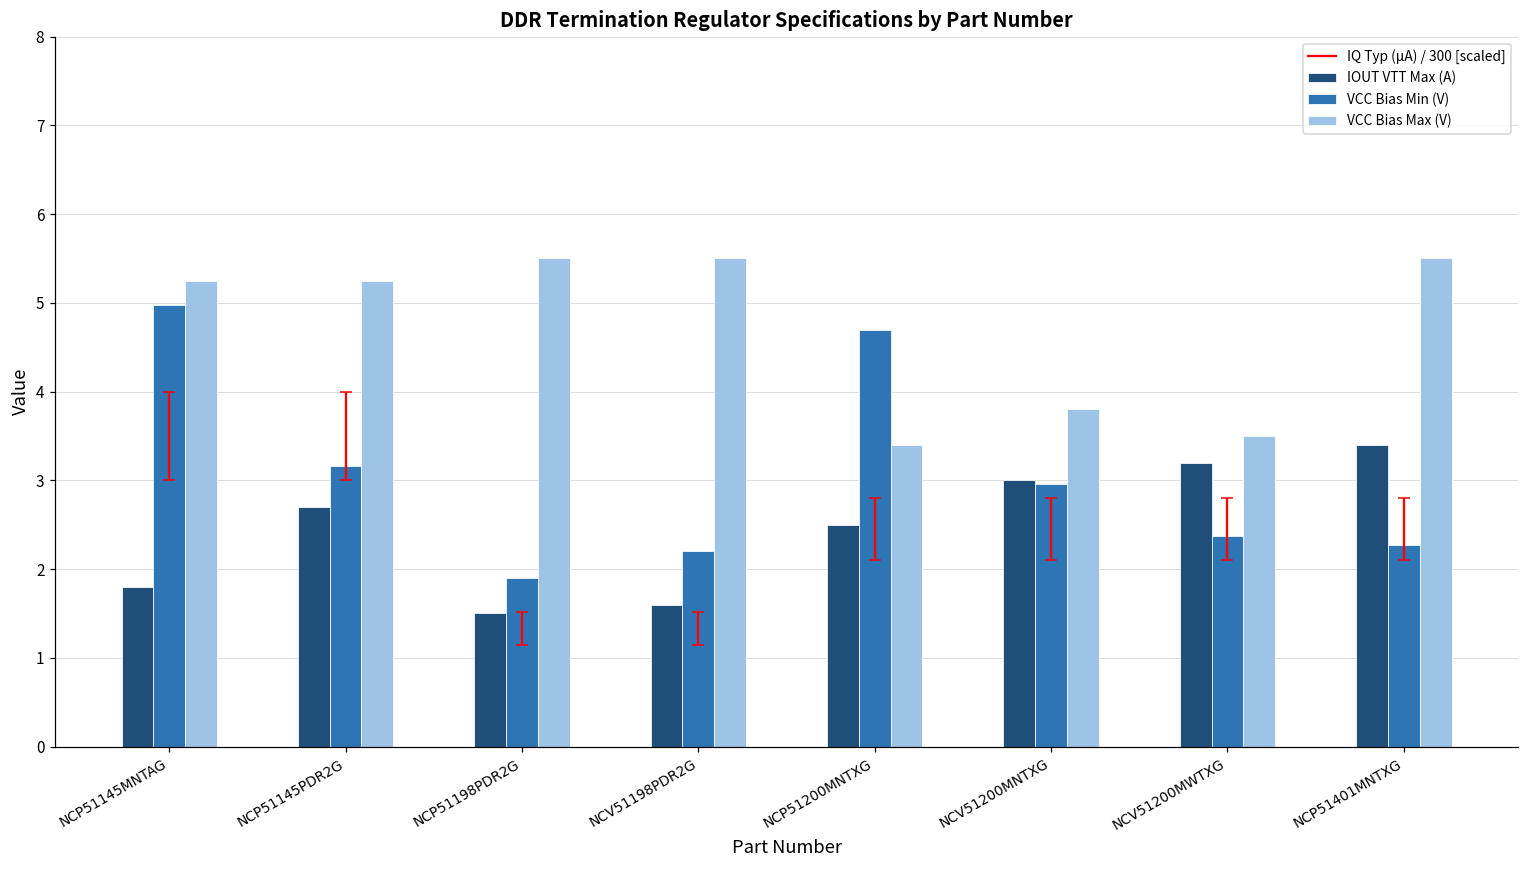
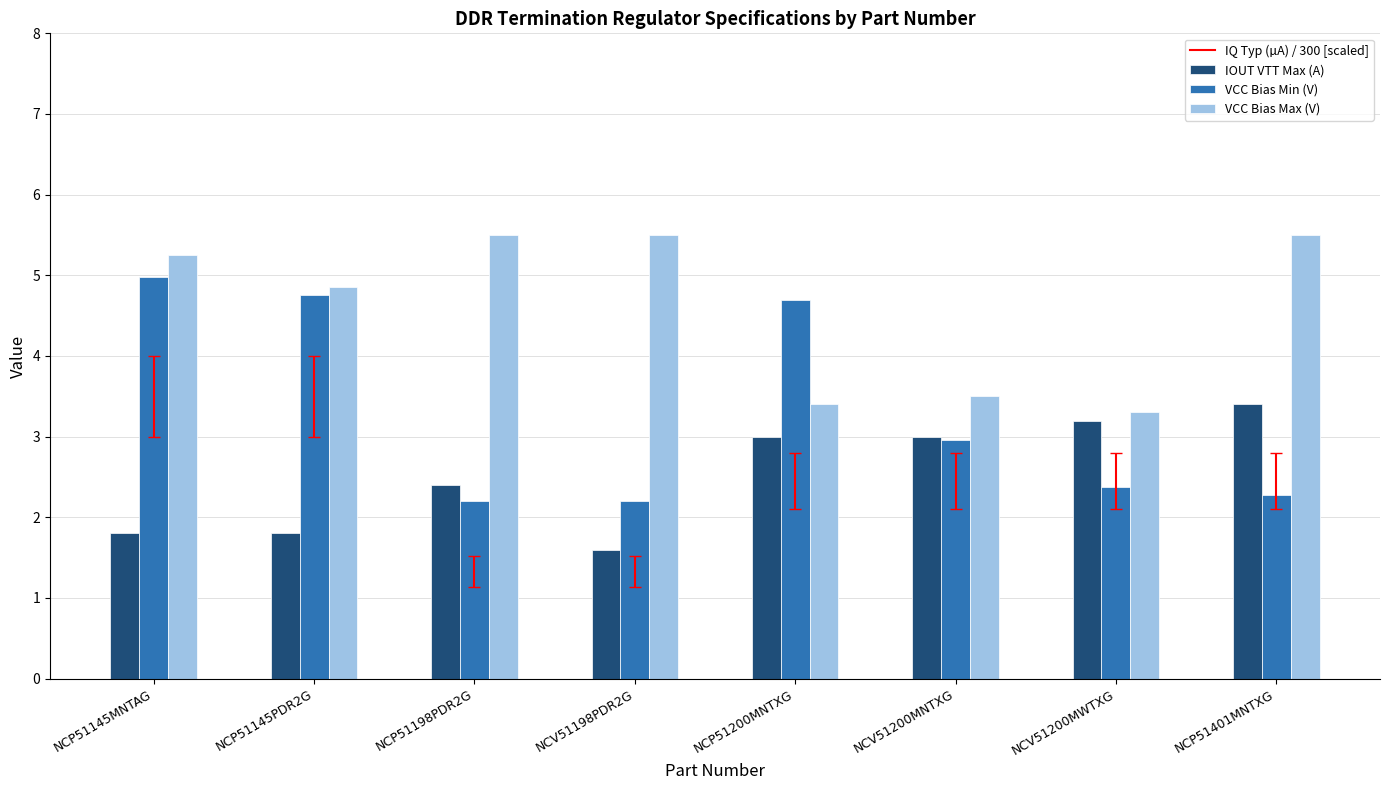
  {
    "IOUT VTT Max (A)": {
      "NCP51145MNTAG": 1.8,
-     "NCP51145PDR2G": 2.7,
-     "NCP51198PDR2G": 1.5,
+     "NCP51145PDR2G": 1.8,
+     "NCP51198PDR2G": 2.4,
      "NCV51198PDR2G": 1.6,
-     "NCP51200MNTXG": 2.5,
+     "NCP51200MNTXG": 3.0,
      "NCV51200MNTXG": 3.0,
      "NCV51200MWTXG": 3.2,
      "NCP51401MNTXG": 3.4
    },
    "VCC Bias Min (V)": {
      "NCP51145MNTAG": 5.0,
-     "NCP51145PDR2G": 3.2,
-     "NCP51198PDR2G": 1.9,
+     "NCP51145PDR2G": 4.8,
+     "NCP51198PDR2G": 2.2,
      "NCV51198PDR2G": 2.2,
      "NCP51200MNTXG": 4.7,
      "NCV51200MNTXG": 3.0,
      "NCV51200MWTXG": 2.4,
      "NCP51401MNTXG": 2.3
    },
    "VCC Bias Max (V)": {
      "NCP51145MNTAG": 5.3,
-     "NCP51145PDR2G": 5.3,
+     "NCP51145PDR2G": 4.9,
      "NCP51198PDR2G": 5.5,
      "NCV51198PDR2G": 5.5,
      "NCP51200MNTXG": 3.4,
-     "NCV51200MNTXG": 3.8,
-     "NCV51200MWTXG": 3.5,
+     "NCV51200MNTXG": 3.5,
+     "NCV51200MWTXG": 3.3,
      "NCP51401MNTXG": 5.5
    }
  }
